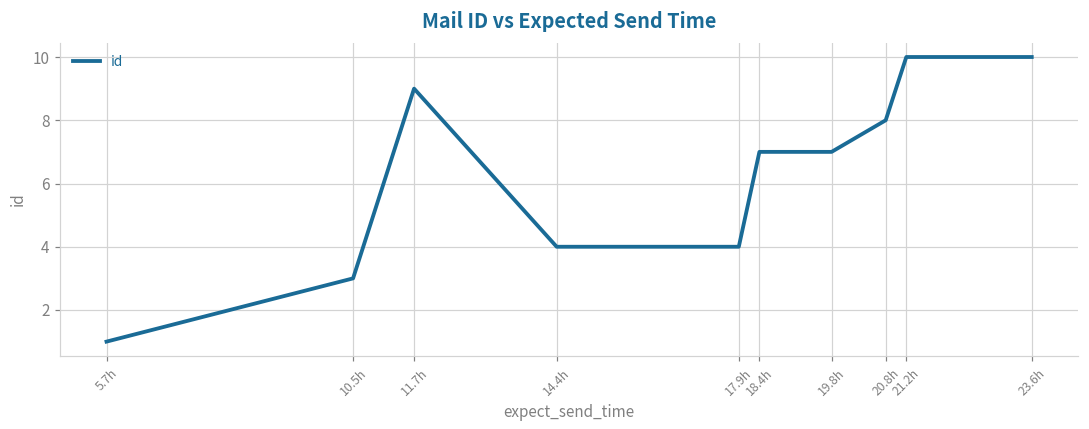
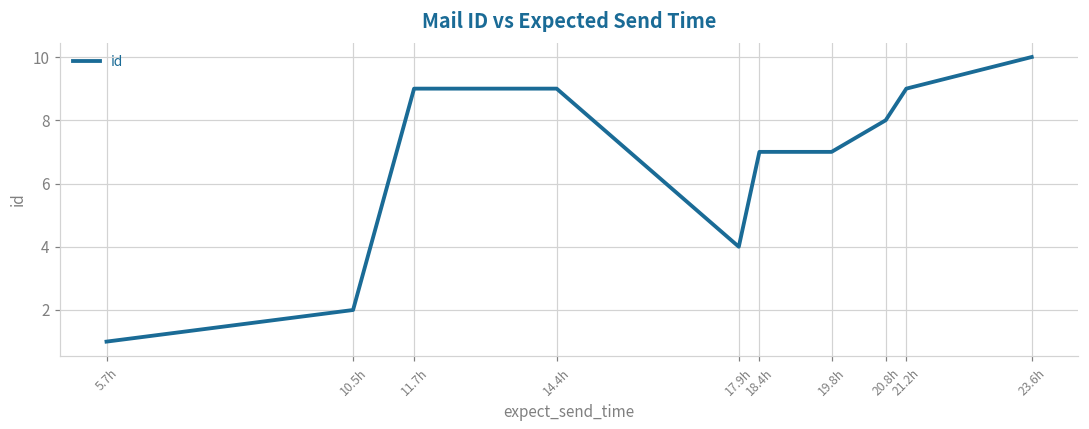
  {
    "5.7h": 1,
-   "10.5h": 3,
+   "10.5h": 2,
    "11.7h": 9,
-   "14.4h": 4,
+   "14.4h": 9,
    "17.9h": 4,
    "18.4h": 7,
    "19.8h": 7,
    "20.8h": 8,
-   "21.2h": 10,
+   "21.2h": 9,
    "23.6h": 10
  }
